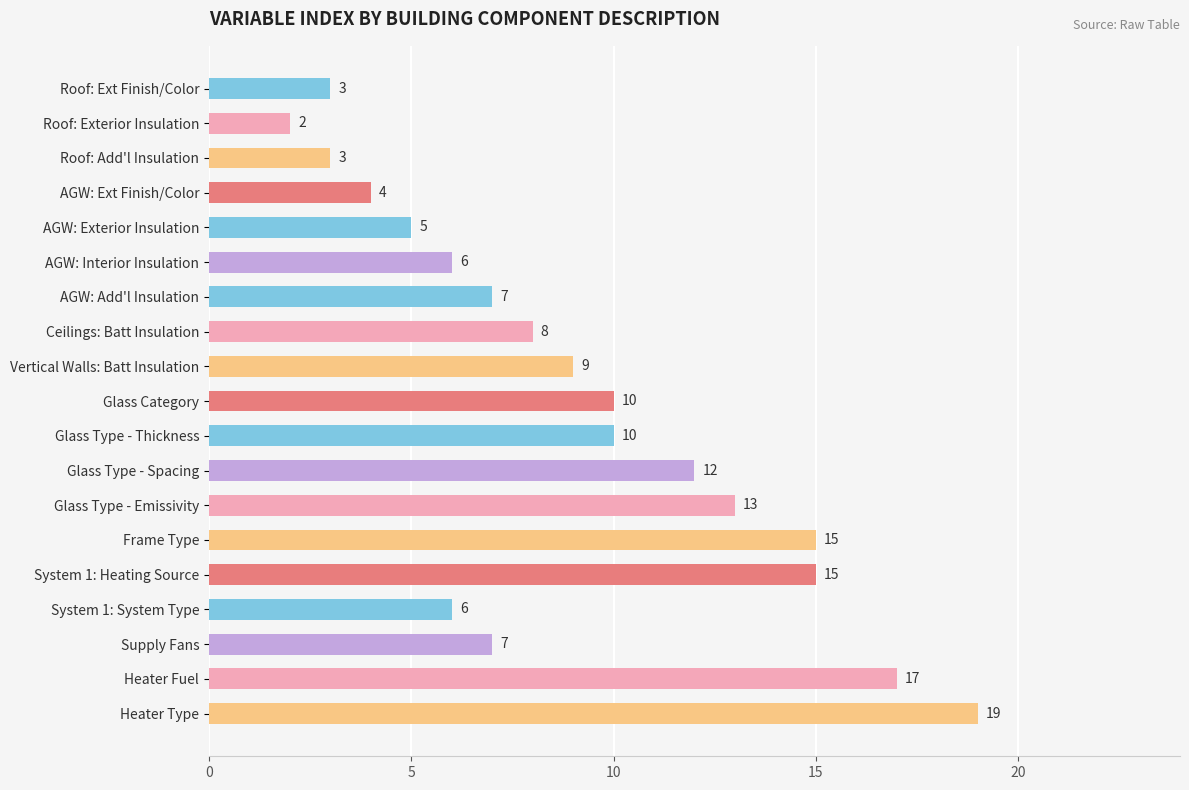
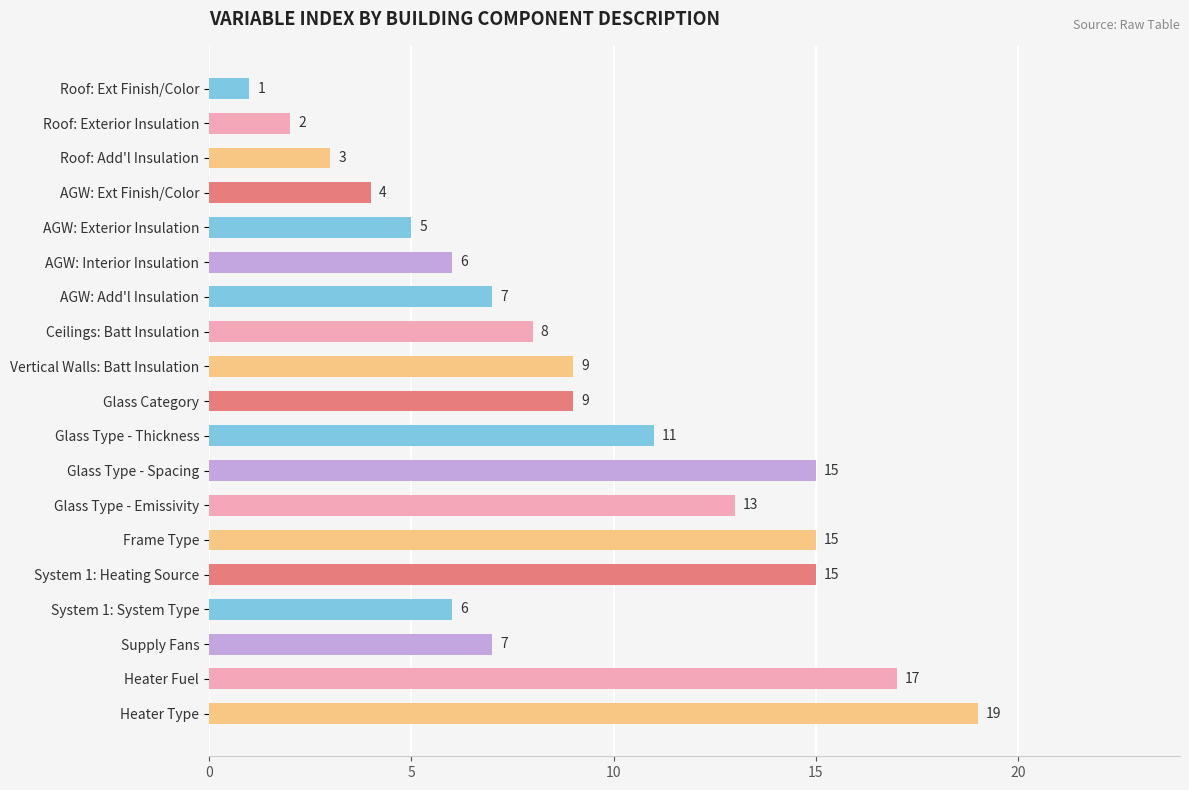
  {
-   "Roof: Ext Finish/Color": 3,
+   "Roof: Ext Finish/Color": 1,
    "Roof: Exterior Insulation": 2,
    "Roof: Add'l Insulation": 3,
    "AGW: Ext Finish/Color": 4,
    "AGW: Exterior Insulation": 5,
    "AGW: Interior Insulation": 6,
    "AGW: Add'l Insulation": 7,
    "Ceilings: Batt Insulation": 8,
    "Vertical Walls: Batt Insulation": 9,
-   "Glass Category": 10,
-   "Glass Type - Thickness": 10,
-   "Glass Type - Spacing": 12,
+   "Glass Category": 9,
+   "Glass Type - Thickness": 11,
+   "Glass Type - Spacing": 15,
    "Glass Type - Emissivity": 13,
    "Frame Type": 15,
    "System 1: Heating Source": 15,
    "System 1: System Type": 6,
    "Supply Fans": 7,
    "Heater Fuel": 17,
    "Heater Type": 19
  }
